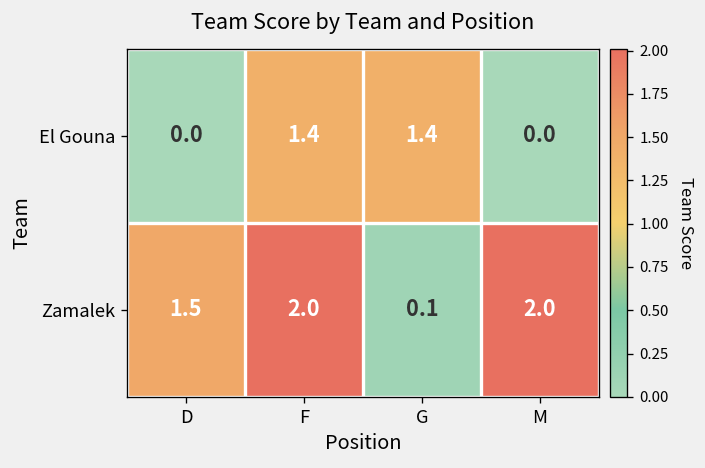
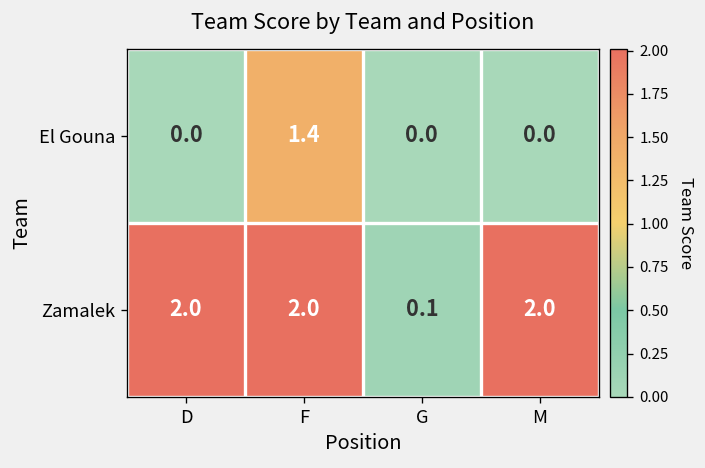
  {
    "El Gouna": {
      "D": 0.0,
      "F": 1.4,
-     "G": 1.4,
+     "G": 0.0,
      "M": 0.0
    },
    "Zamalek": {
-     "D": 1.5,
+     "D": 2.0,
      "F": 2.0,
      "G": 0.1,
      "M": 2.0
    }
  }
